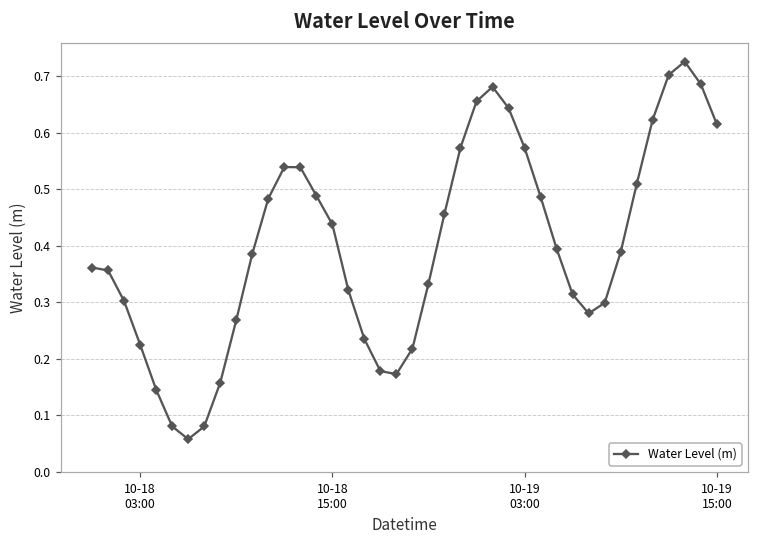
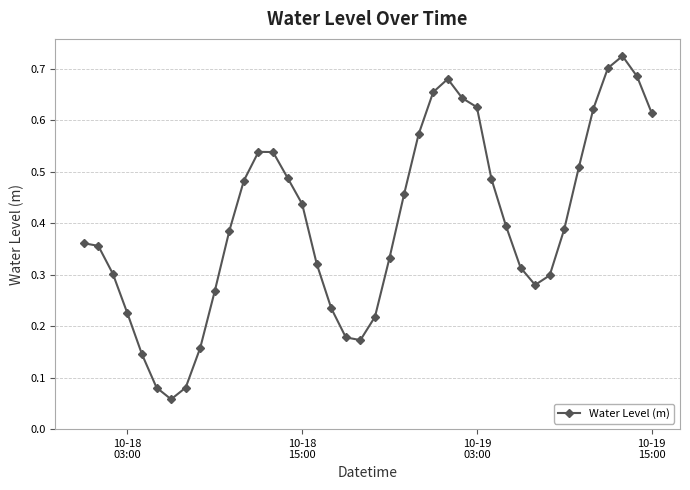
  {
    "10-18 03:00": 0.23,
    "10-18 15:00": 0.44,
-   "10-19 03:00": 0.57,
+   "10-19 03:00": 0.63,
    "10-19 15:00": 0.62
  }
